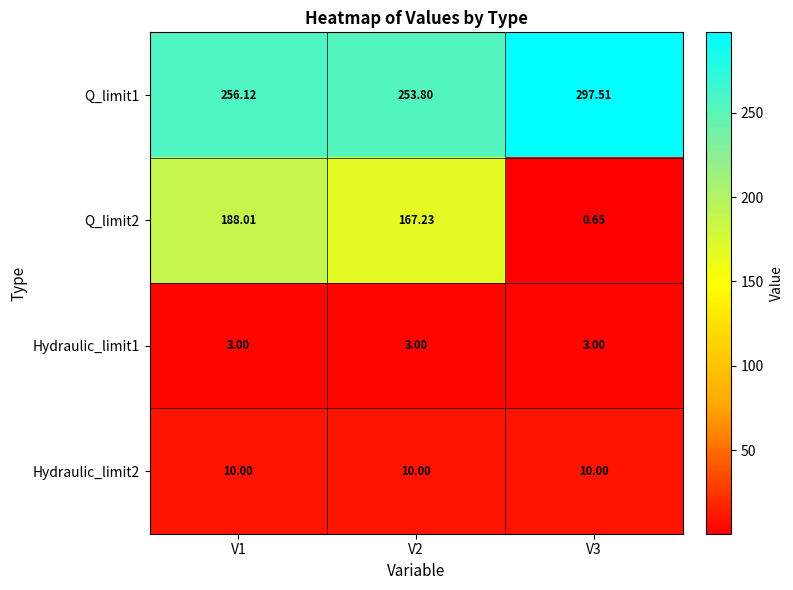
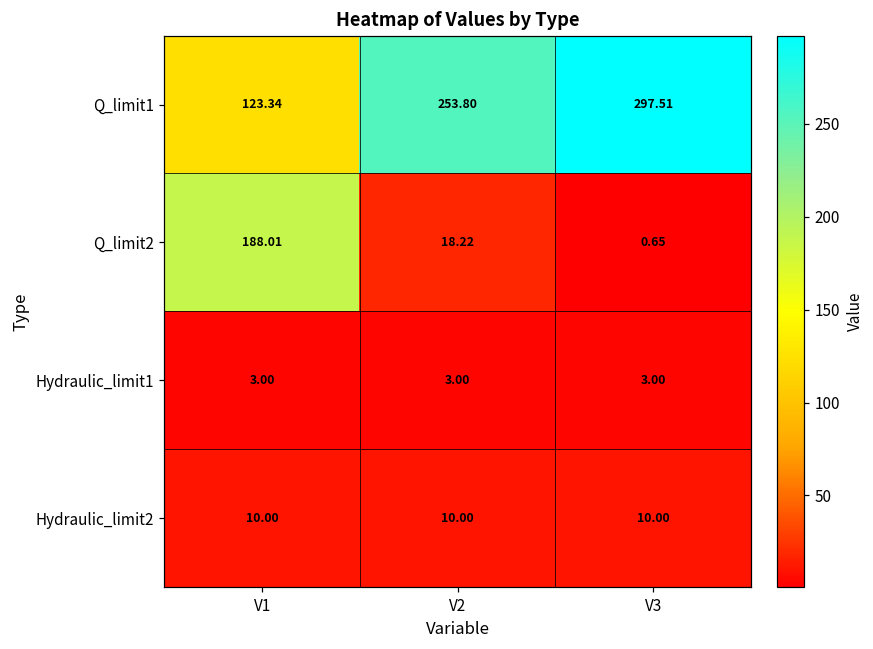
  {
    "Q_limit1": {
-     "V1": 256.12,
+     "V1": 123.34,
      "V2": 253.80,
      "V3": 297.51
    },
    "Q_limit2": {
      "V1": 188.01,
-     "V2": 167.23,
+     "V2": 18.22,
      "V3": 0.65
    },
    "Hydraulic_limit1": {
      "V1": 3.00,
      "V2": 3.00,
      "V3": 3.00
    },
    "Hydraulic_limit2": {
      "V1": 10.00,
      "V2": 10.00,
      "V3": 10.00
    }
  }
